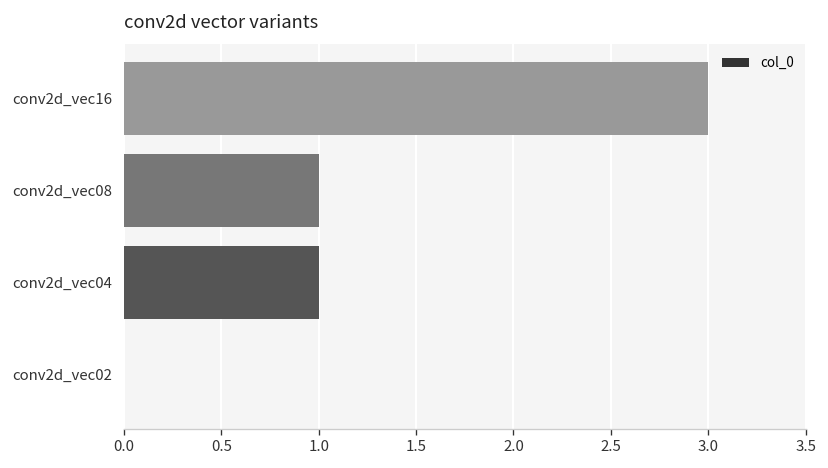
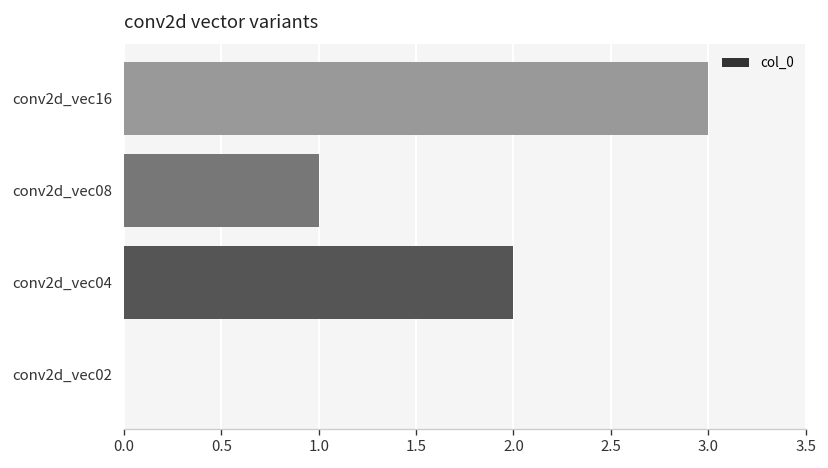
  {
    "conv2d_vec16": 3,
    "conv2d_vec08": 1,
-   "conv2d_vec04": 1,
+   "conv2d_vec04": 2,
    "conv2d_vec02": 0
  }
